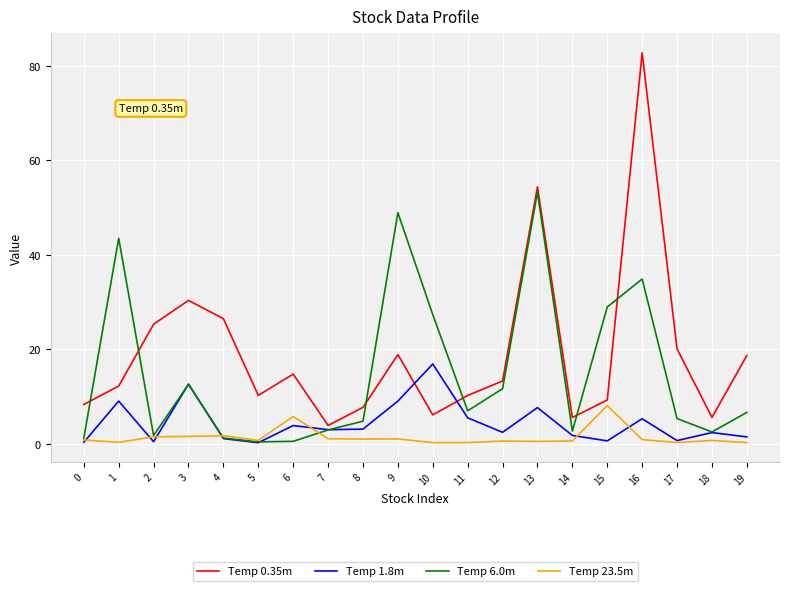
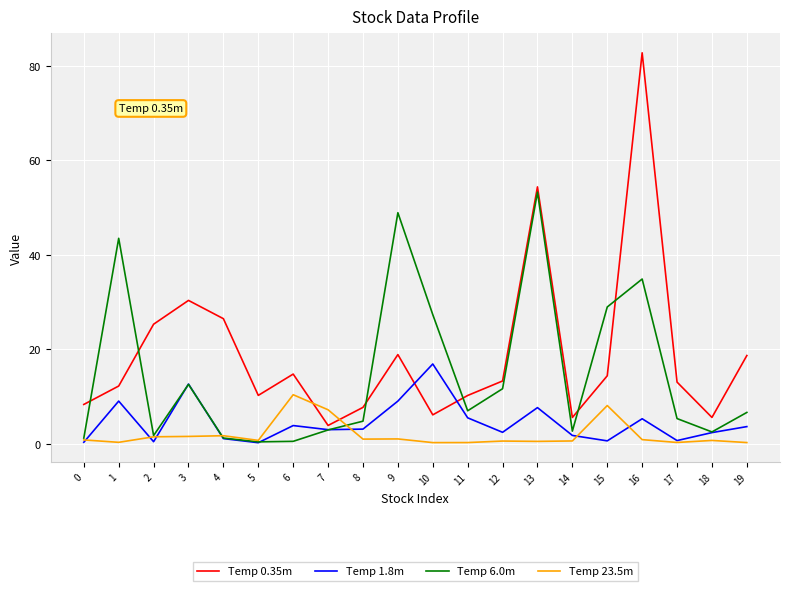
  {
    "Temp 0.35m": {
      "0": 8,
      "1": 12,
      "2": 25,
      "3": 30,
      "4": 27,
      "5": 10,
      "6": 15,
      "7": 4,
      "8": 8,
      "9": 19,
      "10": 6,
      "11": 10,
      "12": 13,
      "13": 54,
      "14": 6,
-     "15": 9,
+     "15": 14,
      "16": 83,
-     "17": 20,
+     "17": 13,
      "18": 6,
      "19": 19
    },
    "Temp 1.8m": {
      "1": 9,
      "2": 0,
      "6": 4,
      "8": 3,
      "9": 9,
      "10": 17,
      "11": 6,
      "12": 2,
      "13": 8,
      "14": 2,
      "15": 1,
      "16": 5,
-     "19": 1
+     "19": 4
    },
    "Temp 6.0m": {
      "1": 44,
      "6": 1,
      "8": 5,
      "9": 49,
      "10": 27,
      "11": 7,
      "12": 12,
      "13": 53,
      "14": 3,
      "15": 29,
      "16": 35,
      "17": 5,
      "19": 7
    },
    "Temp 23.5m": {
      "1": 0,
      "3": 2,
-     "6": 6,
-     "7": 1,
+     "6": 10,
+     "7": 7,
      "8": 1,
      "9": 1,
      "10": 0,
      "11": 0,
      "12": 1,
      "13": 1,
      "14": 1,
      "15": 8,
      "16": 1,
      "18": 1,
      "19": 0
    }
  }
